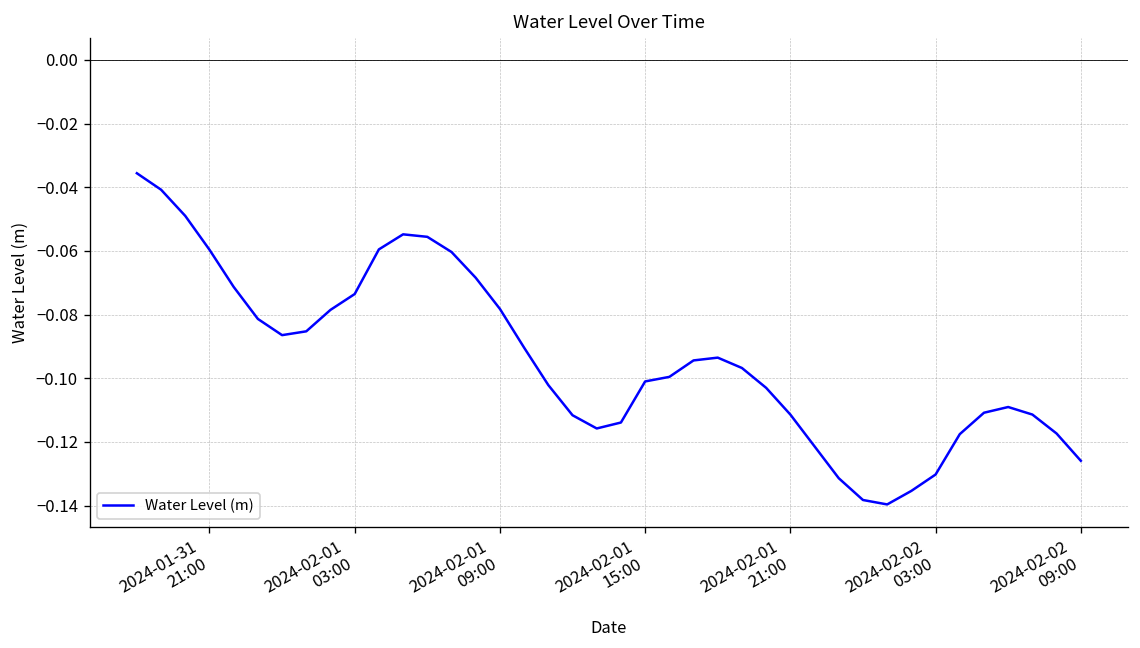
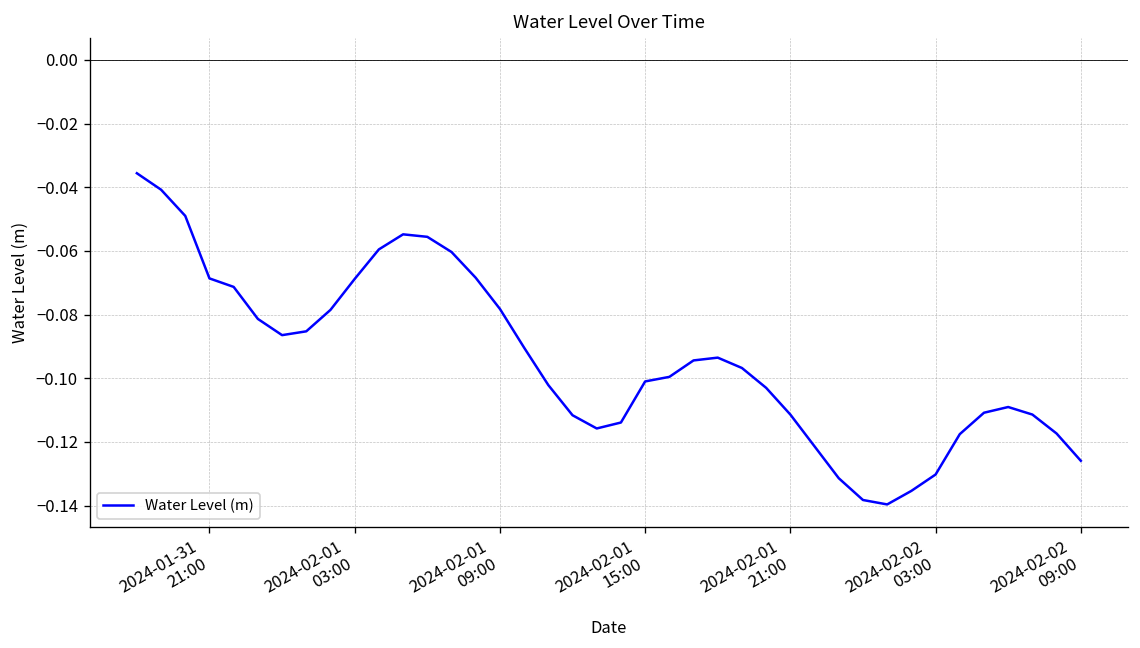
  {
-   "2024-01-31 21:00": -0.060,
-   "2024-02-01 03:00": -0.074,
+   "2024-01-31 21:00": -0.069,
+   "2024-02-01 03:00": -0.069,
    "2024-02-01 09:00": -0.078,
    "2024-02-01 15:00": -0.101,
    "2024-02-01 21:00": -0.111,
    "2024-02-02 03:00": -0.130,
    "2024-02-02 09:00": -0.126
  }
